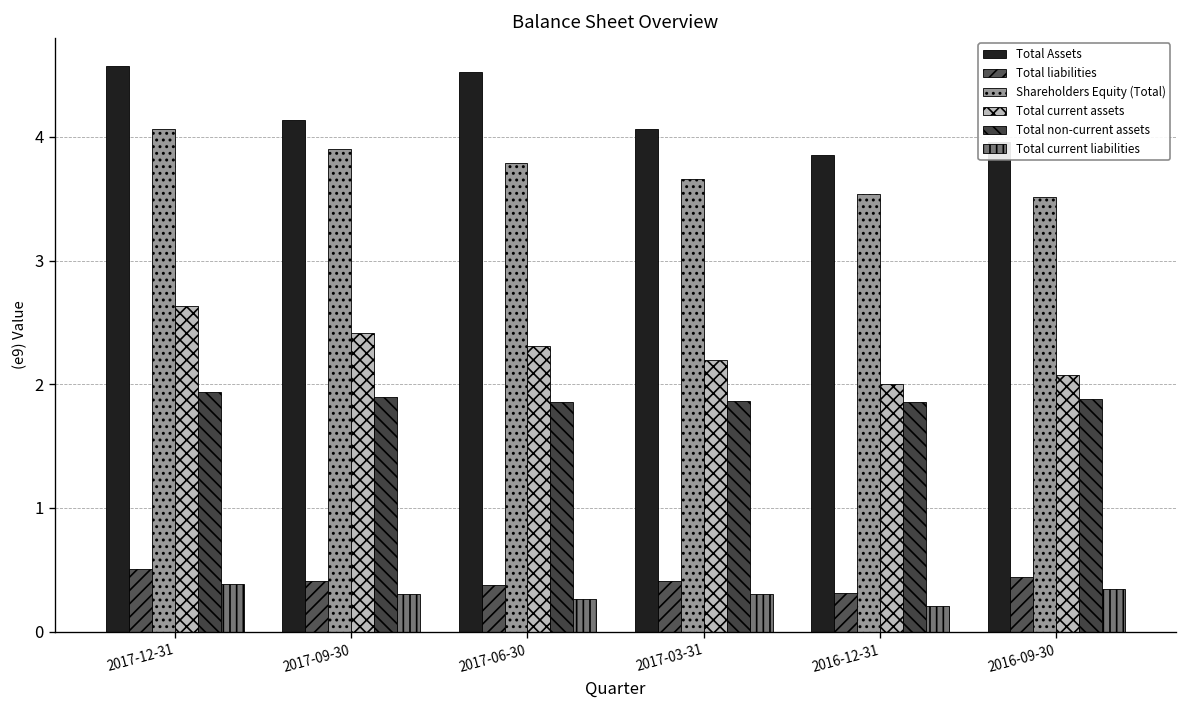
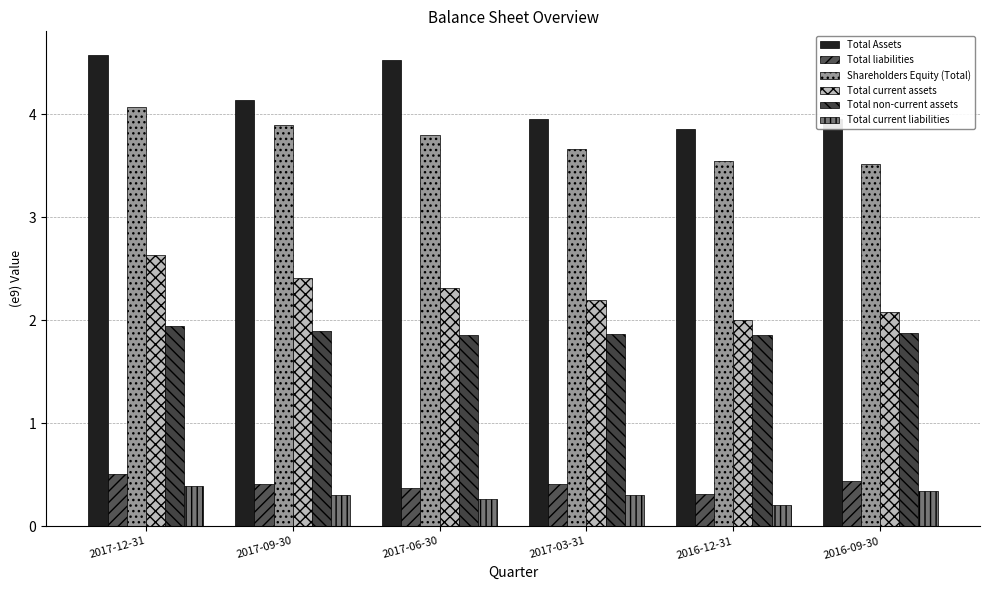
  {
    "Total Assets": {
      "2017-12-31": 4.57,
      "2017-09-30": 4.14,
      "2017-06-30": 4.52,
-     "2017-03-31": 4.07,
+     "2017-03-31": 3.95,
      "2016-12-31": 3.86
    }
  }
